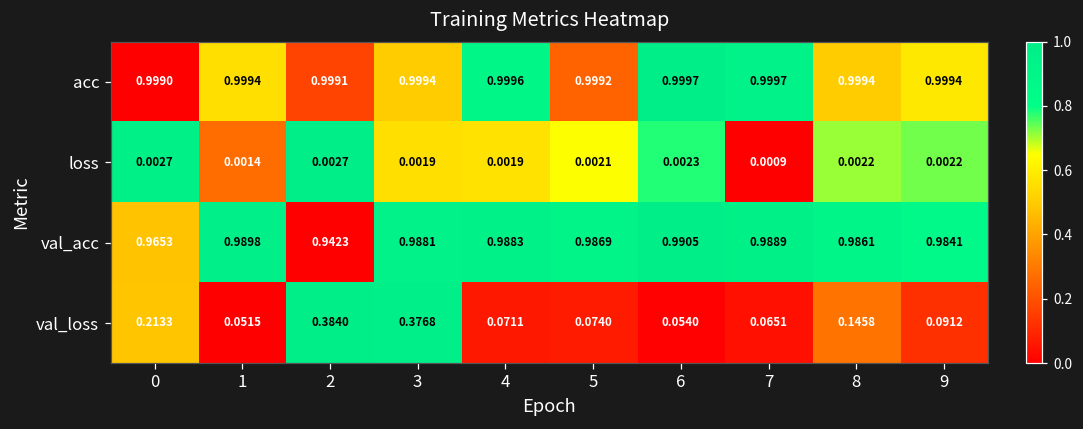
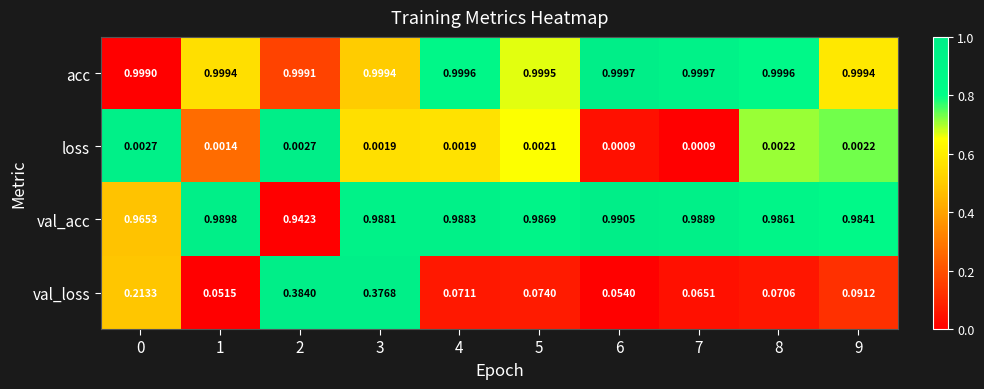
  {
    "acc": {
      "0": 0.9990,
      "1": 0.9994,
      "2": 0.9991,
      "3": 0.9994,
      "4": 0.9996,
-     "5": 0.9992,
+     "5": 0.9995,
      "6": 0.9997,
      "7": 0.9997,
-     "8": 0.9994,
+     "8": 0.9996,
      "9": 0.9994
    },
    "loss": {
      "0": 0.0027,
      "1": 0.0014,
      "2": 0.0027,
      "3": 0.0019,
      "4": 0.0019,
      "5": 0.0021,
-     "6": 0.0023,
+     "6": 0.0009,
      "7": 0.0009,
      "8": 0.0022,
      "9": 0.0022
    },
    "val_acc": {
      "0": 0.9653,
      "1": 0.9898,
      "2": 0.9423,
      "3": 0.9881,
      "4": 0.9883,
      "5": 0.9869,
      "6": 0.9905,
      "7": 0.9889,
      "8": 0.9861,
      "9": 0.9841
    },
    "val_loss": {
      "0": 0.2133,
      "1": 0.0515,
      "2": 0.3840,
      "3": 0.3768,
      "4": 0.0711,
      "5": 0.0740,
      "6": 0.0540,
      "7": 0.0651,
-     "8": 0.1458,
+     "8": 0.0706,
      "9": 0.0912
    }
  }
